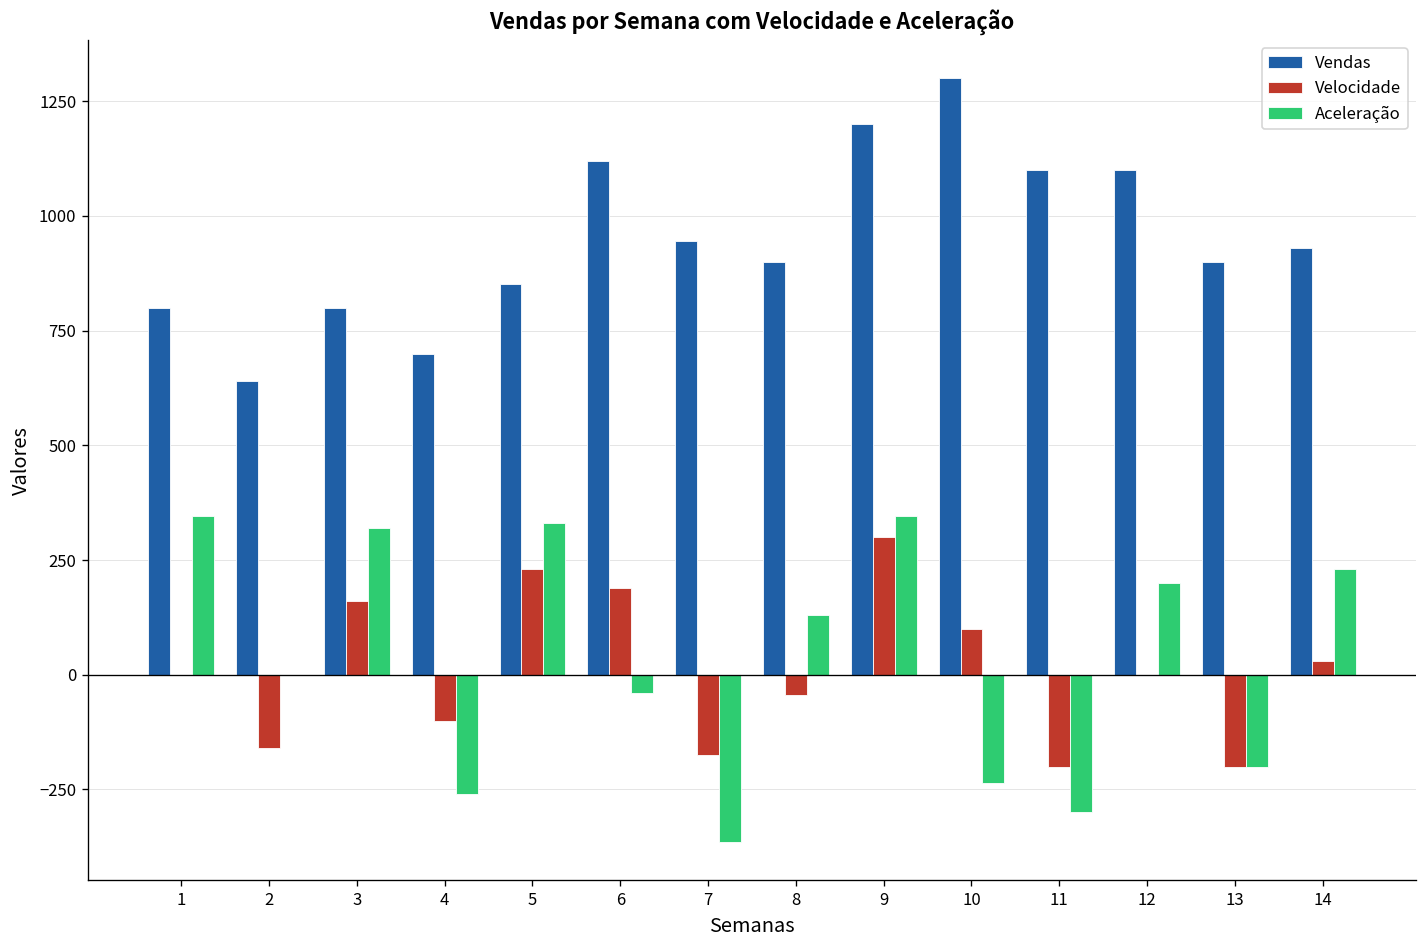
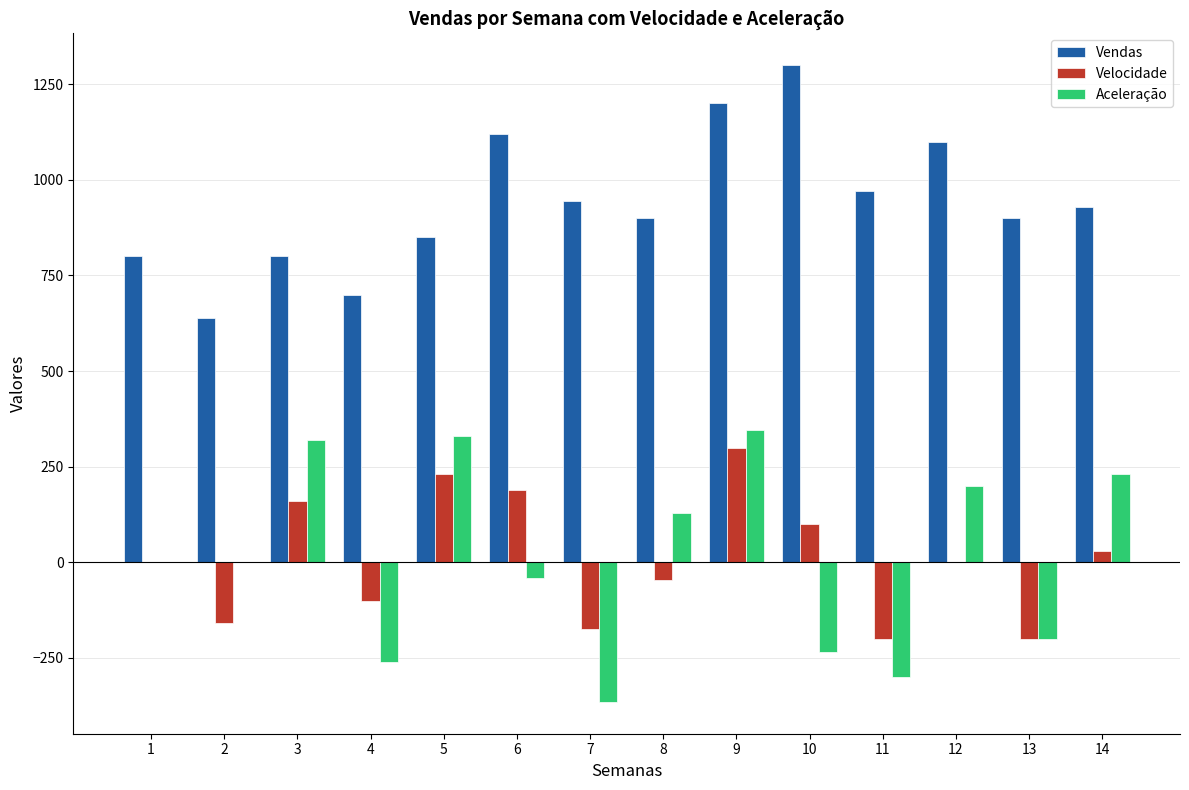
  {
    "Vendas": {
      "1": 800,
      "2": 640,
      "3": 800,
      "4": 700,
      "5": 850,
      "6": 1120,
      "7": 950,
      "8": 900,
      "9": 1200,
      "10": 1300,
-     "11": 1100,
+     "11": 970,
      "12": 1100,
      "13": 900,
      "14": 930
    },
    "Velocidade": {
      "1": 0,
      "2": -160,
      "3": 160,
      "4": -100,
      "5": 230,
      "6": 190,
      "7": -180,
      "8": -50,
      "9": 300,
      "10": 100,
      "11": -200,
      "12": 0,
      "13": -200,
      "14": 30
    },
    "Aceleração": {
-     "1": 350,
+     "1": 0,
      "2": 0,
      "3": 320,
      "4": -260,
      "5": 330,
      "6": -40,
      "7": -370,
      "8": 130,
      "9": 350,
      "10": -240,
      "11": -300,
      "12": 200,
      "13": -200,
      "14": 230
    }
  }
